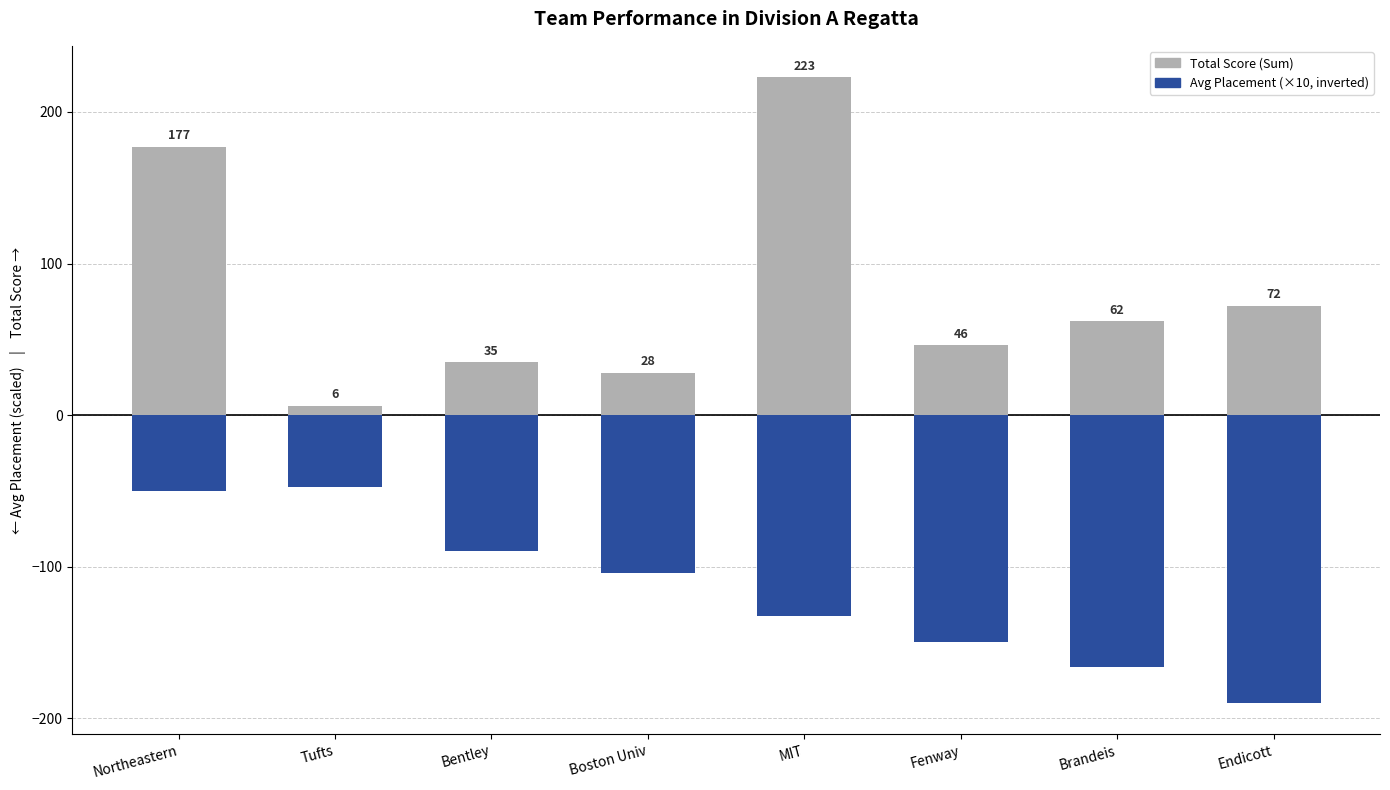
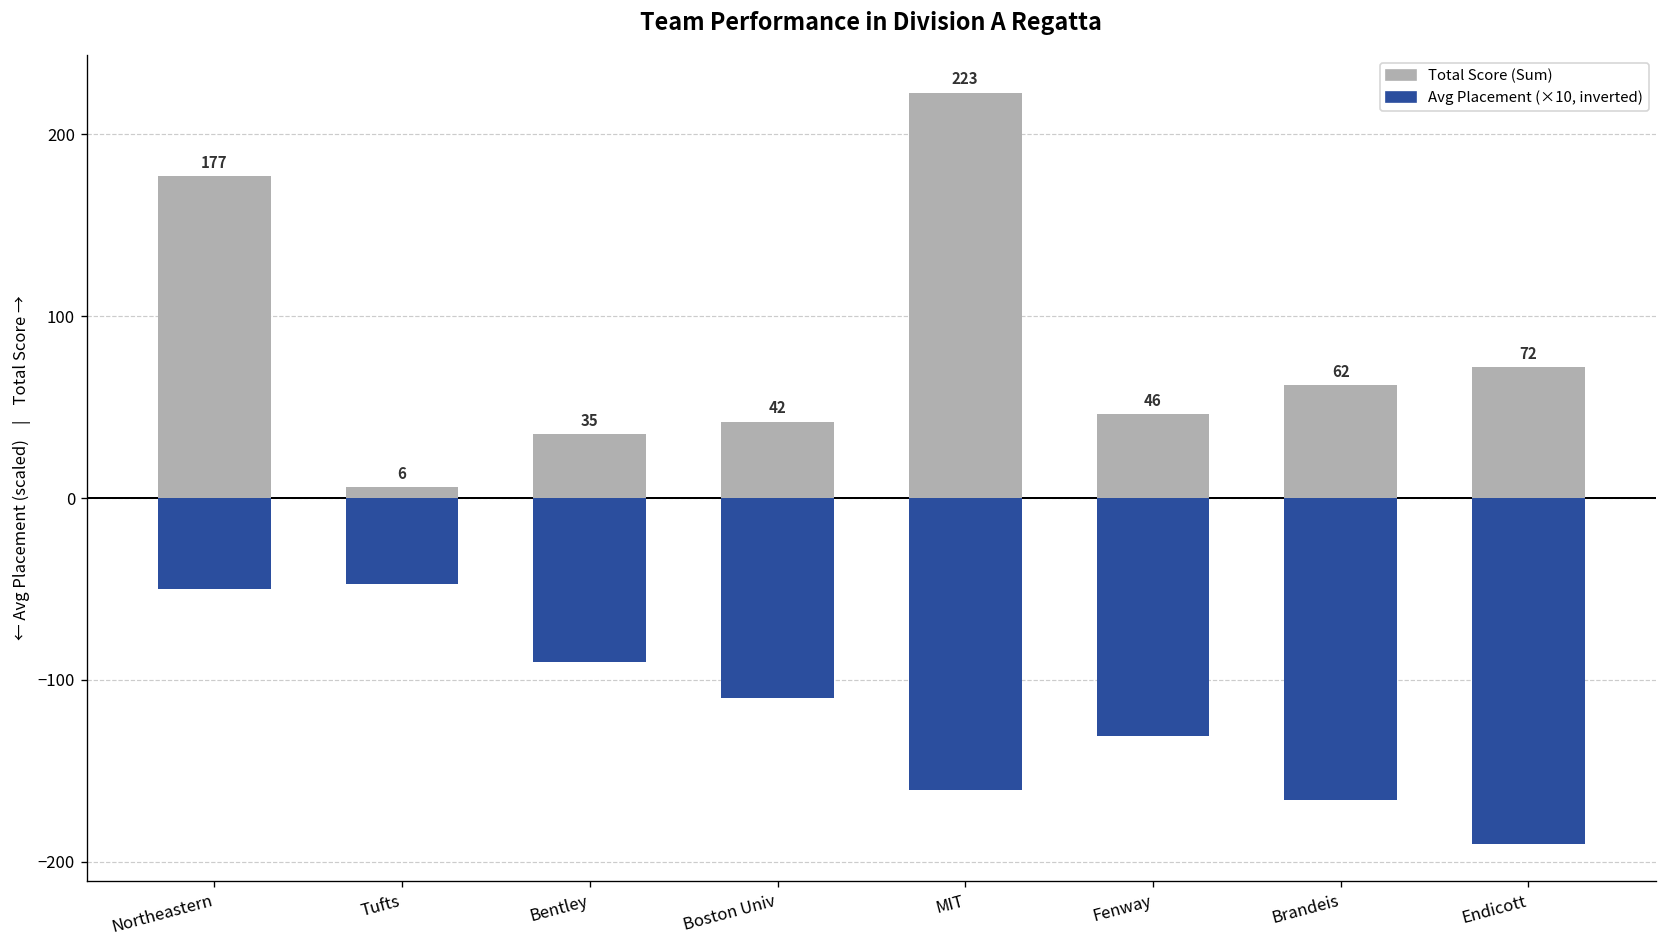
  {
    "Total Score (Sum)": {
      "Northeastern": 177,
      "Tufts": 6,
      "Bentley": 35,
-     "Boston Univ": 28,
+     "Boston Univ": 42,
      "MIT": 223,
      "Fenway": 46,
      "Brandeis": 62,
      "Endicott": 72
    },
    "Avg Placement (×10, inverted)": {
      "Northeastern": -50,
      "Tufts": -48,
      "Bentley": -90,
-     "Boston Univ": -104,
-     "MIT": -133,
-     "Fenway": -150,
+     "Boston Univ": -110,
+     "MIT": -160,
+     "Fenway": -131,
      "Brandeis": -166,
      "Endicott": -190
    }
  }
